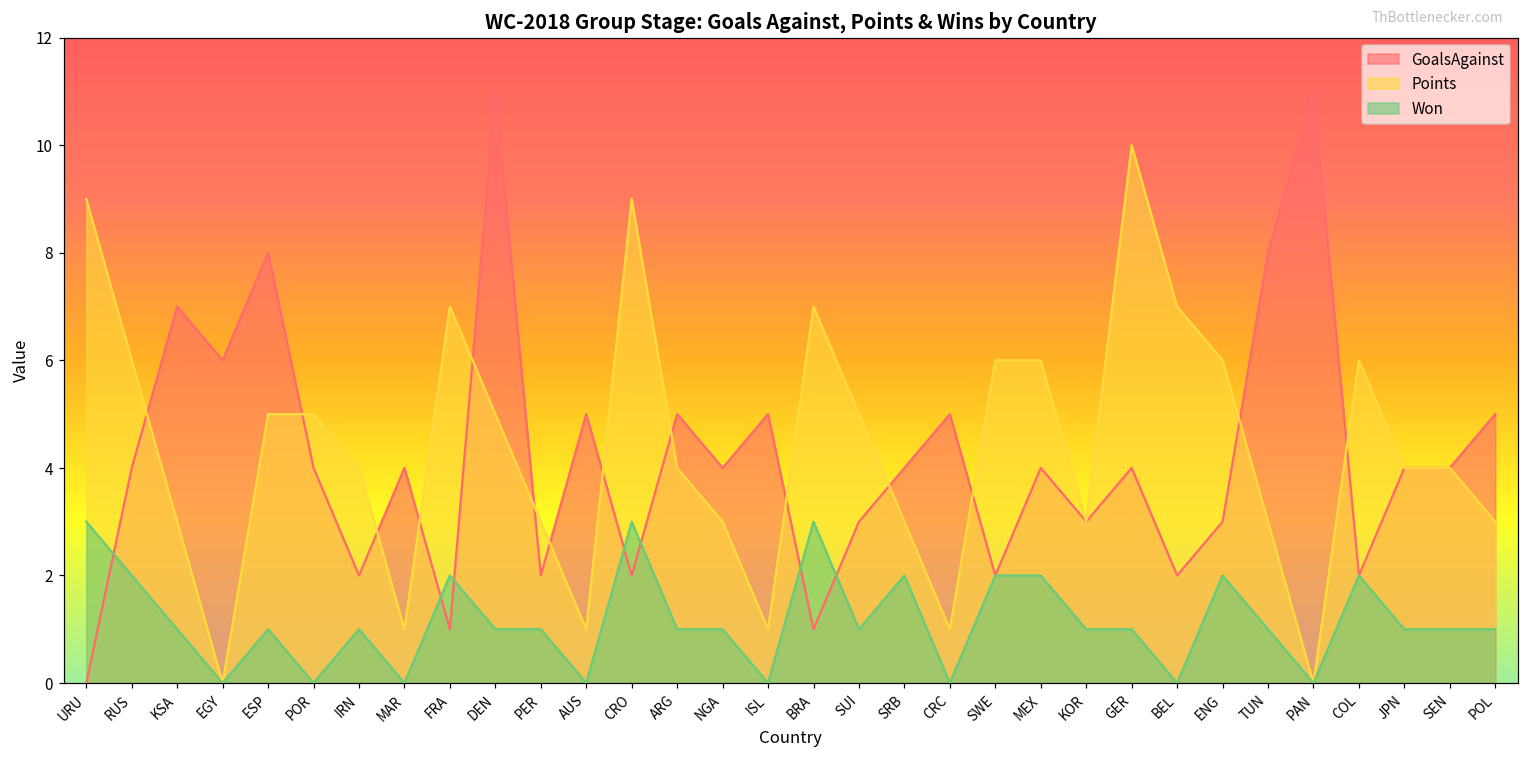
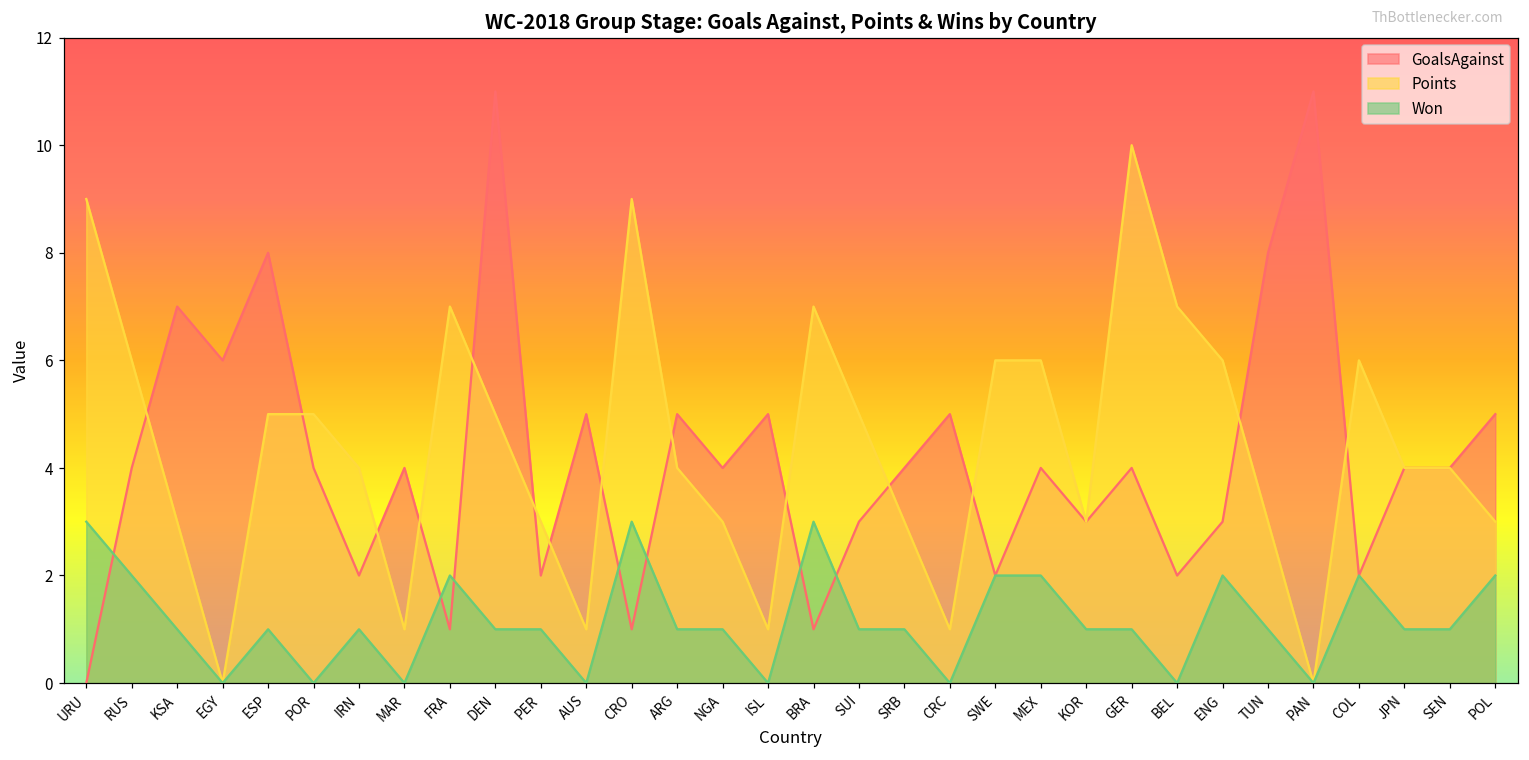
  {
    "GoalsAgainst": {
      "URU": 0,
      "RUS": 4,
      "KSA": 7,
      "EGY": 6,
      "ESP": 8,
      "POR": 4,
      "IRN": 2,
      "MAR": 4,
      "FRA": 1,
      "DEN": 11,
      "PER": 2,
      "AUS": 5,
-     "CRO": 2,
+     "CRO": 1,
      "ARG": 5,
      "NGA": 4,
      "ISL": 5,
      "BRA": 1,
      "SUI": 3,
      "SRB": 4,
      "CRC": 5,
      "MEX": 4,
      "GER": 4,
      "BEL": 2,
      "ENG": 3,
      "TUN": 8,
      "PAN": 11,
      "POL": 5
    },
    "Points": {
      "URU": 9,
      "RUS": 6,
      "KSA": 3,
      "ESP": 5,
      "POR": 5,
      "IRN": 4,
      "MAR": 1,
      "FRA": 7,
      "DEN": 5,
      "PER": 3,
      "AUS": 1,
      "CRO": 9,
      "ARG": 4,
      "NGA": 3,
      "ISL": 1,
      "BRA": 7,
      "SUI": 5,
      "SRB": 3,
      "CRC": 1,
      "SWE": 6,
      "MEX": 6,
      "GER": 10,
      "BEL": 7,
      "ENG": 6,
      "TUN": 3,
      "COL": 6,
      "POL": 3
    },
    "Won": {
      "URU": 3,
      "RUS": 2,
      "KSA": 1,
      "ESP": 1,
      "POR": 0,
      "IRN": 1,
      "MAR": 0,
      "FRA": 2,
      "DEN": 1,
      "PER": 1,
      "AUS": 0,
      "CRO": 3,
      "ARG": 1,
      "NGA": 1,
      "ISL": 0,
      "BRA": 3,
      "SUI": 1,
-     "SRB": 2,
+     "SRB": 1,
      "CRC": 0,
      "MEX": 2,
      "KOR": 1,
      "GER": 1,
      "BEL": 0,
      "ENG": 2,
      "TUN": 1,
      "JPN": 1,
      "SEN": 1,
-     "POL": 1
+     "POL": 2
    }
  }
